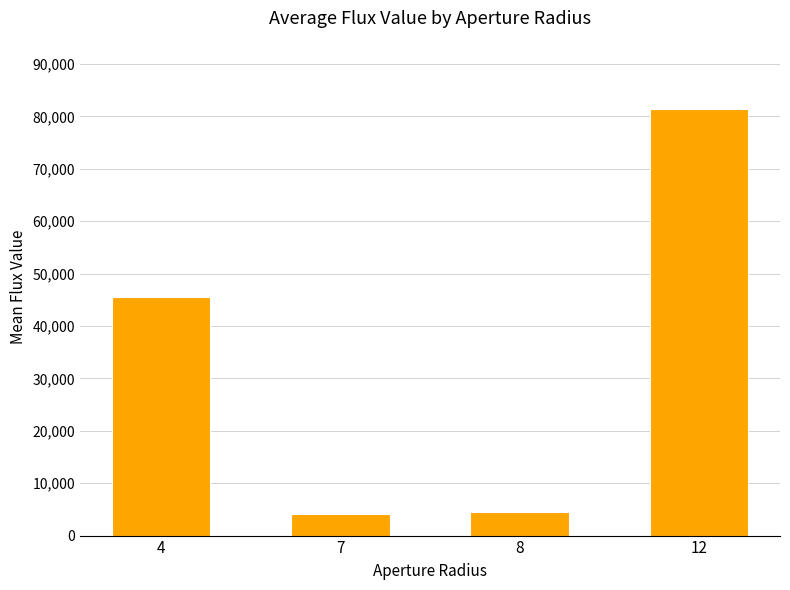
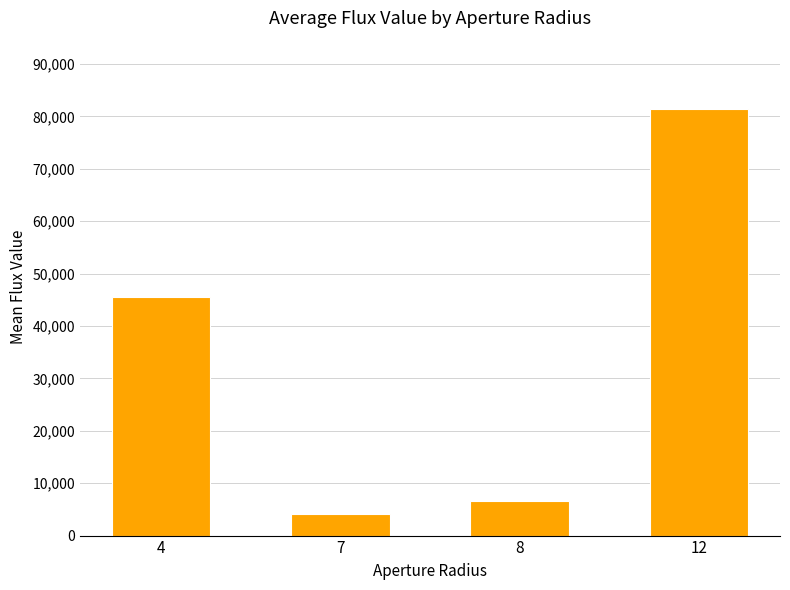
  {
    "4": "46,000",
    "7": "4,000",
-   "8": "4,000",
+   "8": "7,000",
    "12": "81,000"
  }
